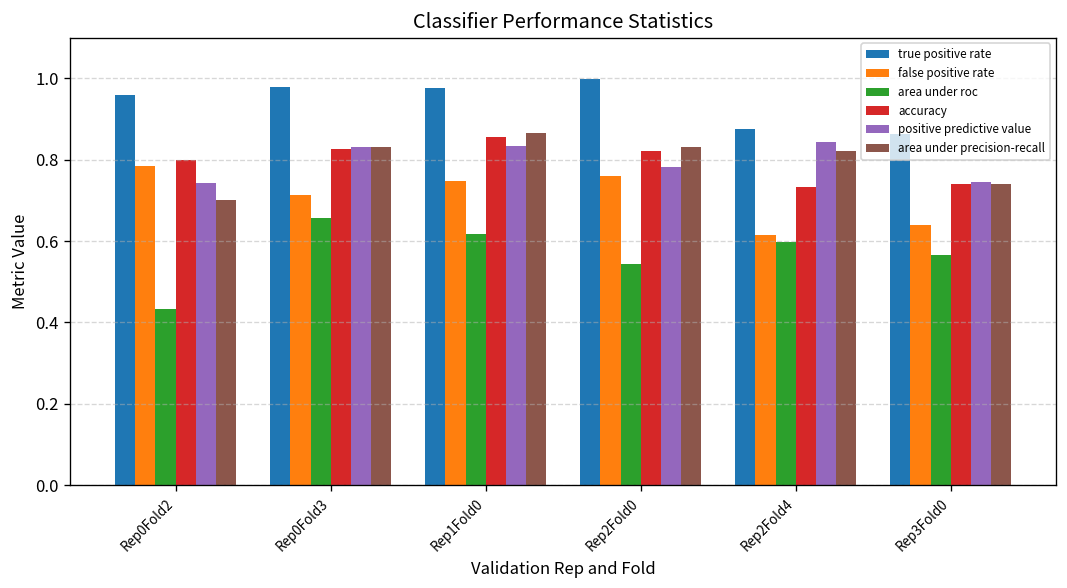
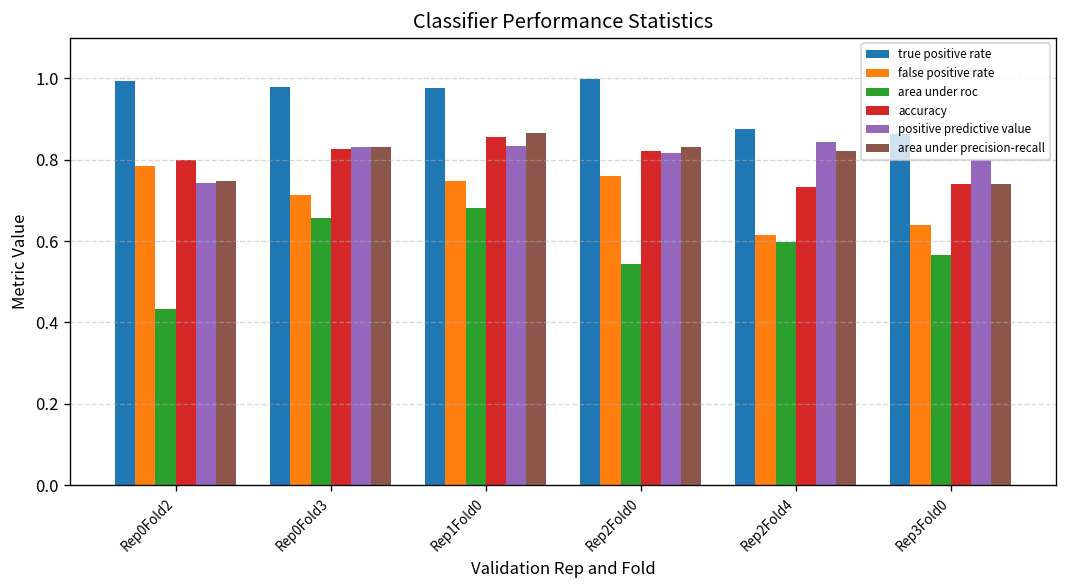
  {
    "true positive rate": {
-     "Rep0Fold2": 0.96,
+     "Rep0Fold2": 0.99,
      "Rep0Fold3": 0.98,
      "Rep1Fold0": 0.98,
      "Rep2Fold0": 1.00,
      "Rep2Fold4": 0.87
    },
    "false positive rate": {
      "Rep0Fold2": 0.78,
      "Rep0Fold3": 0.71,
      "Rep1Fold0": 0.75,
      "Rep2Fold0": 0.76,
      "Rep2Fold4": 0.61,
      "Rep3Fold0": 0.64
    },
    "area under roc": {
      "Rep0Fold2": 0.43,
      "Rep0Fold3": 0.66,
-     "Rep1Fold0": 0.62,
+     "Rep1Fold0": 0.68,
      "Rep2Fold0": 0.54,
      "Rep2Fold4": 0.60,
      "Rep3Fold0": 0.57
    },
    "accuracy": {
      "Rep0Fold2": 0.80,
      "Rep0Fold3": 0.83,
      "Rep1Fold0": 0.86,
      "Rep2Fold0": 0.82,
      "Rep2Fold4": 0.73,
      "Rep3Fold0": 0.74
    },
    "positive predictive value": {
      "Rep0Fold2": 0.74,
      "Rep0Fold3": 0.83,
      "Rep1Fold0": 0.83,
-     "Rep2Fold0": 0.78,
+     "Rep2Fold0": 0.82,
      "Rep2Fold4": 0.84,
-     "Rep3Fold0": 0.74
+     "Rep3Fold0": 0.80
    },
    "area under precision-recall": {
-     "Rep0Fold2": 0.70,
+     "Rep0Fold2": 0.75,
      "Rep0Fold3": 0.83,
      "Rep1Fold0": 0.87,
      "Rep2Fold0": 0.83,
      "Rep2Fold4": 0.82,
      "Rep3Fold0": 0.74
    }
  }
